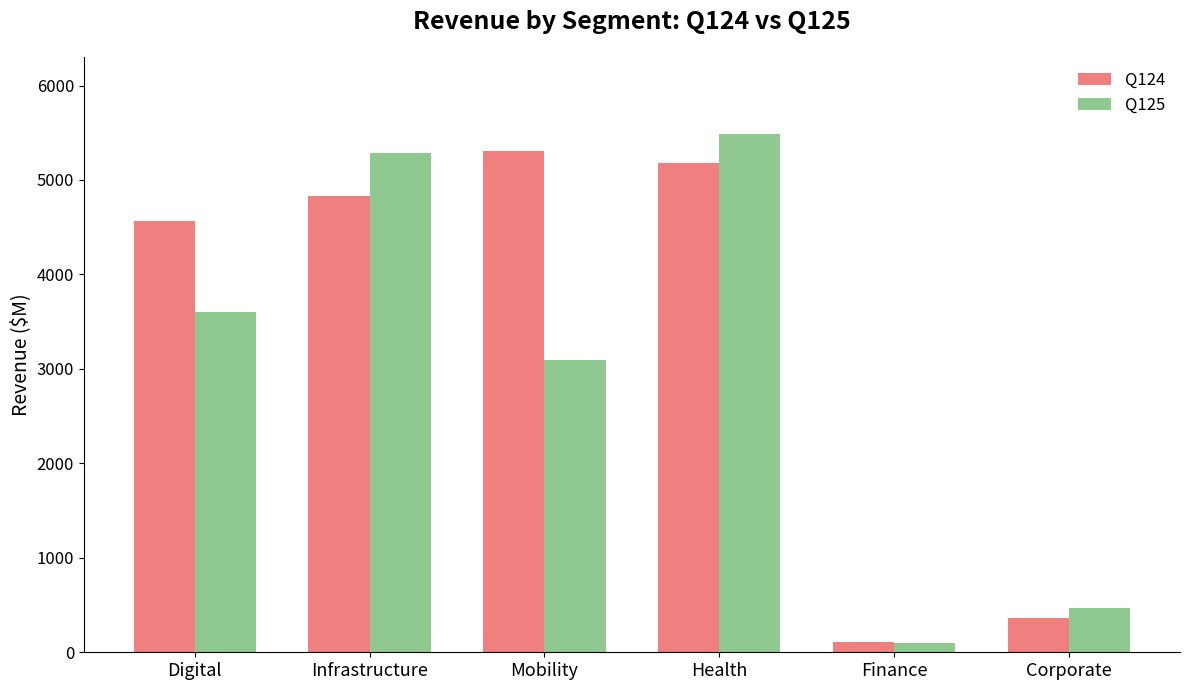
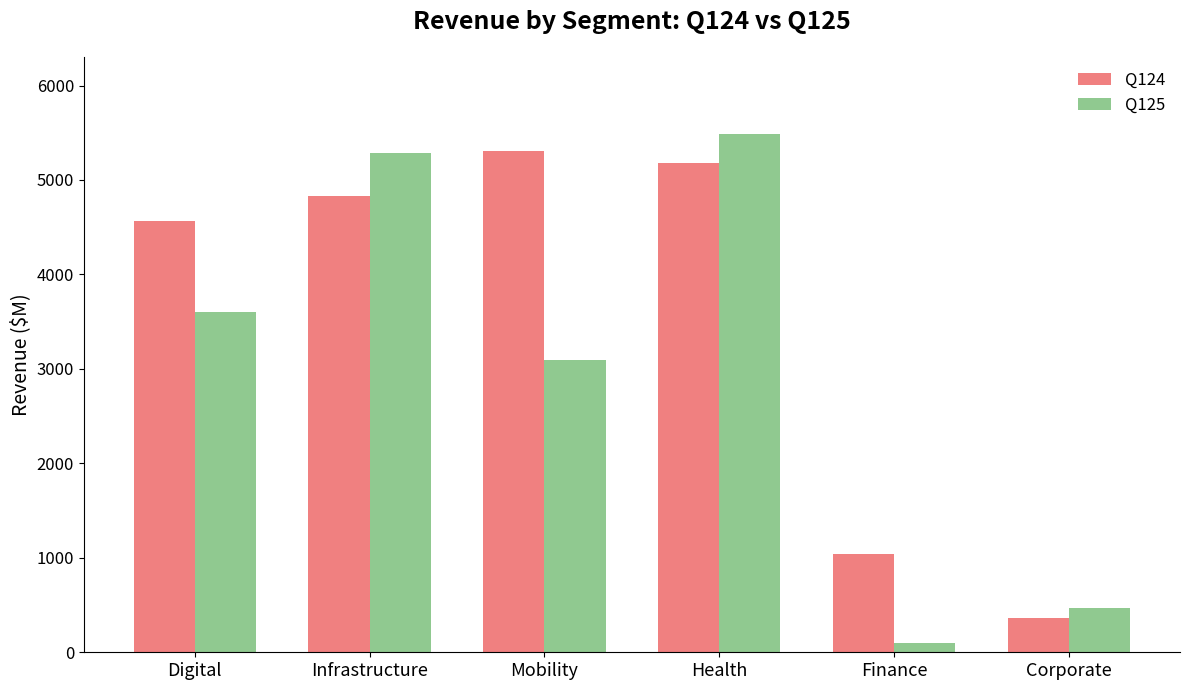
  {
    "Q124": {
      "Digital": 4600,
      "Infrastructure": 4800,
      "Mobility": 5300,
      "Health": 5200,
-     "Finance": 100,
+     "Finance": 1000,
      "Corporate": 400
    },
    "Q125": {
      "Digital": 3600,
      "Infrastructure": 5300,
      "Mobility": 3100,
      "Health": 5500,
      "Finance": 100,
      "Corporate": 500
    }
  }
